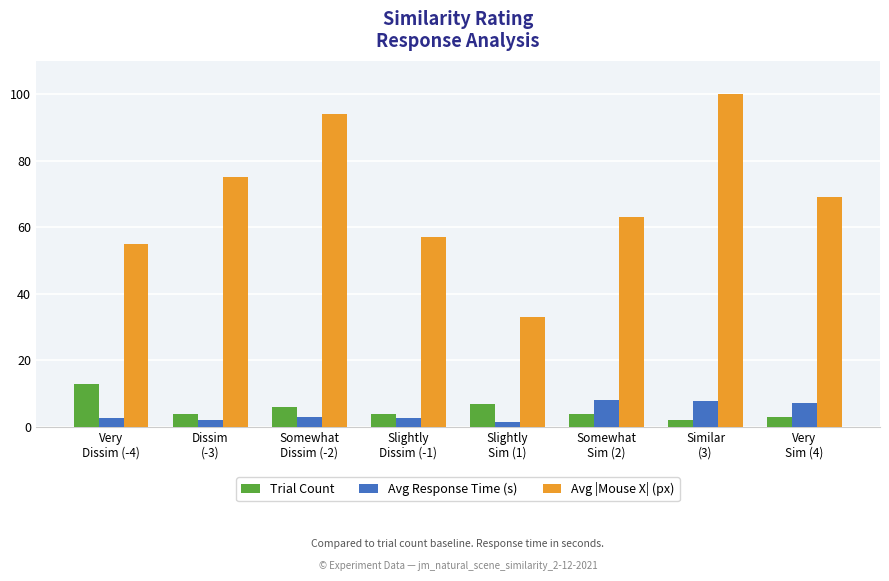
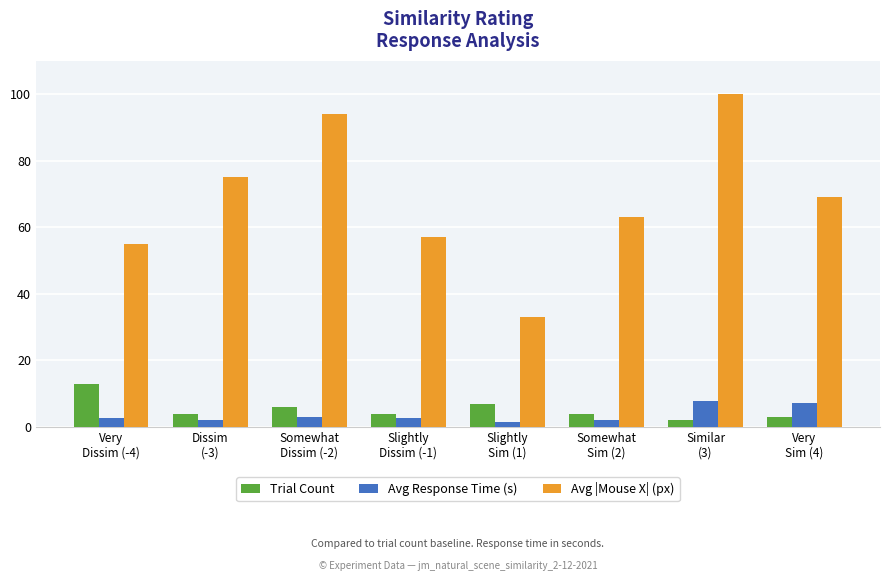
  {
    "Trial Count": {
      "Very Dissim (-4)": 13,
      "Dissim (-3)": 4,
      "Somewhat Dissim (-2)": 6,
      "Slightly Dissim (-1)": 4,
      "Slightly Sim (1)": 7,
      "Somewhat Sim (2)": 4,
      "Similar (3)": 2,
      "Very Sim (4)": 3
    },
    "Avg Response Time (s)": {
      "Very Dissim (-4)": 3,
      "Dissim (-3)": 2,
      "Somewhat Dissim (-2)": 3,
      "Slightly Dissim (-1)": 3,
      "Slightly Sim (1)": 1,
-     "Somewhat Sim (2)": 8,
+     "Somewhat Sim (2)": 2,
      "Similar (3)": 8,
      "Very Sim (4)": 7
    },
    "Avg |Mouse X| (px)": {
      "Very Dissim (-4)": 55,
      "Dissim (-3)": 75,
      "Somewhat Dissim (-2)": 94,
      "Slightly Dissim (-1)": 57,
      "Slightly Sim (1)": 33,
      "Somewhat Sim (2)": 63,
      "Similar (3)": 100,
      "Very Sim (4)": 69
    }
  }
